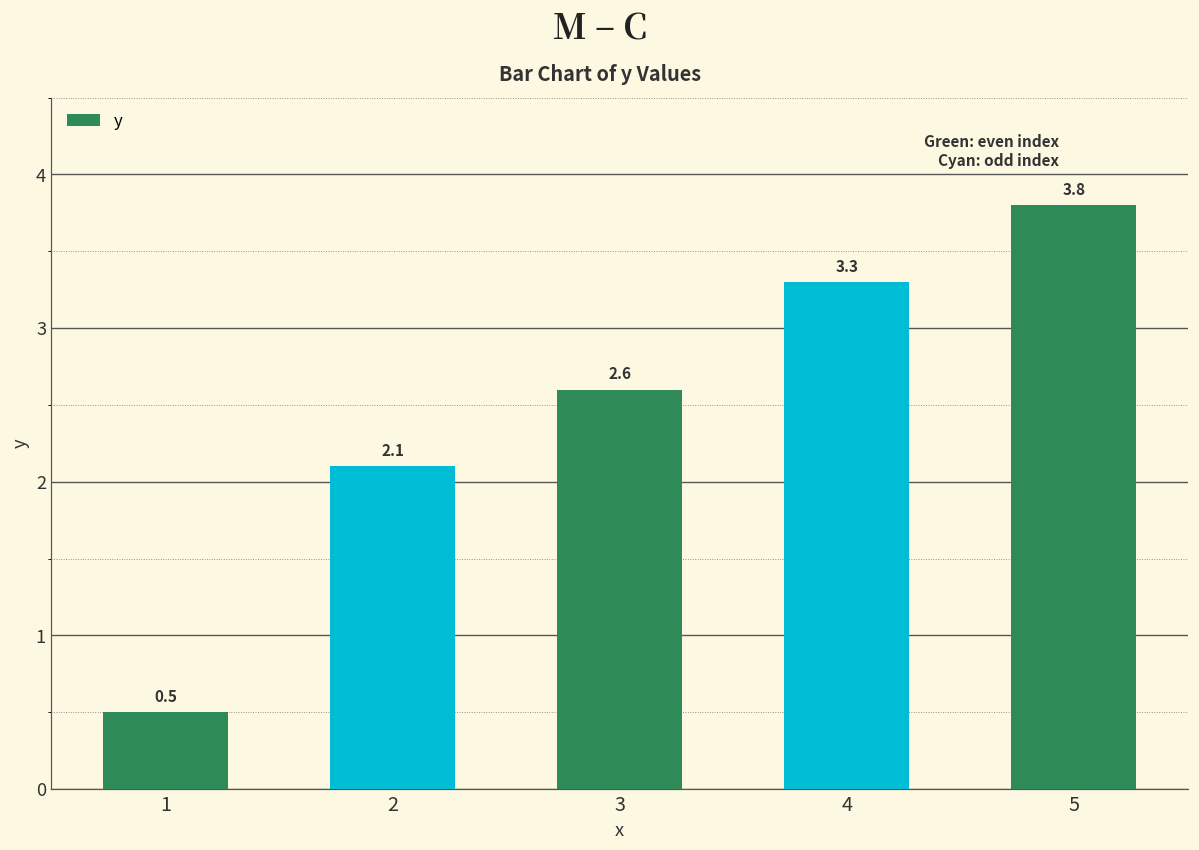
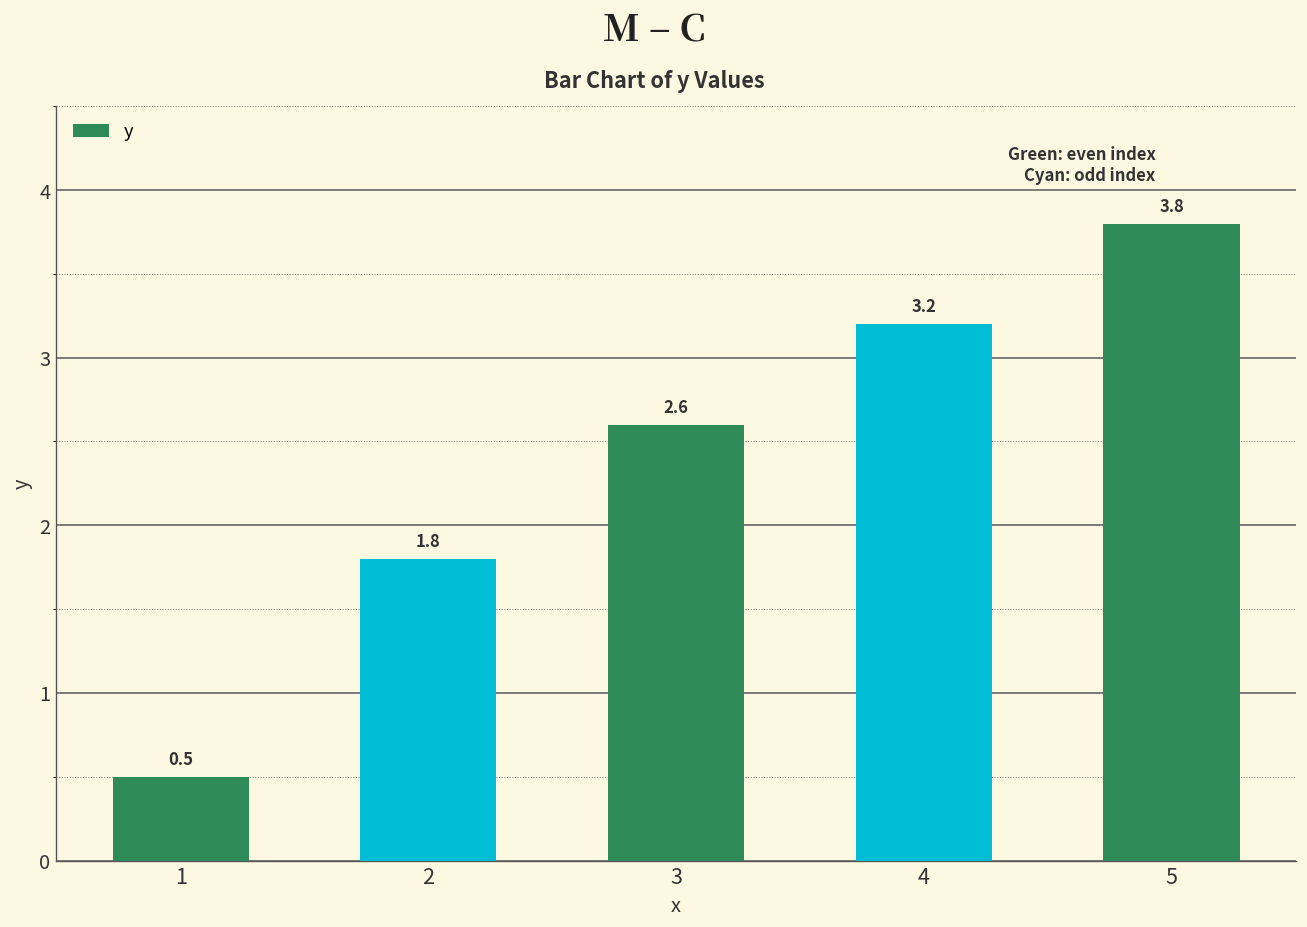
  {
    "1": 0.5,
-   "2": 2.1,
+   "2": 1.8,
    "3": 2.6,
-   "4": 3.3,
+   "4": 3.2,
    "5": 3.8
  }
